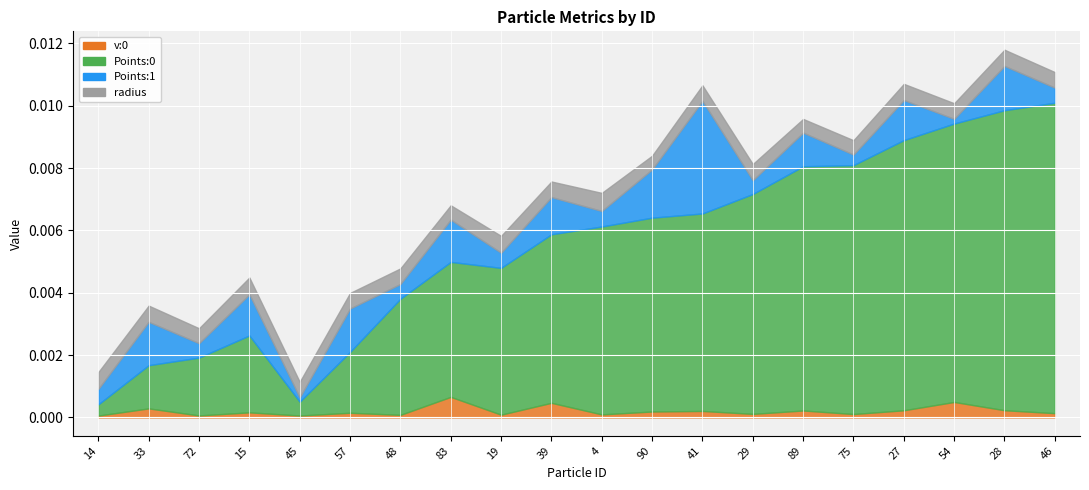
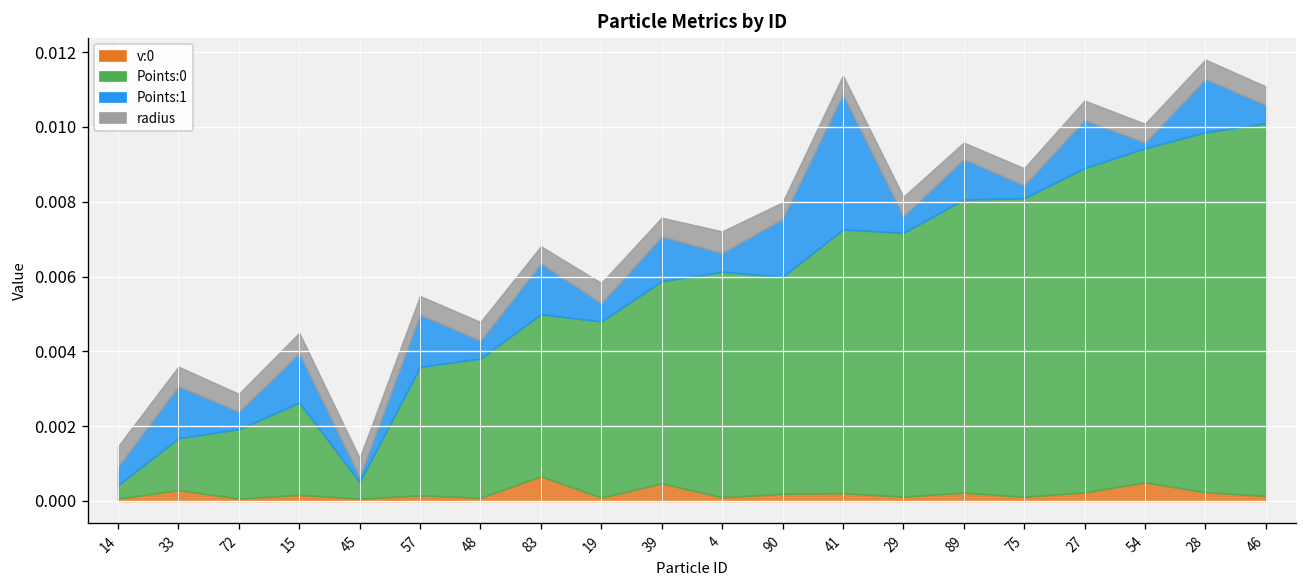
  {
    "v:0": {
      "33": 0.0003,
      "15": 0.0002,
      "57": 0.0002,
      "48": 0.0001,
      "83": 0.0007,
      "19": 0.0001,
      "39": 0.0005,
      "4": 0.0001,
      "90": 0.0002,
      "41": 0.0002,
      "29": 0.0001,
      "89": 0.0002,
      "75": 0.0001,
      "27": 0.0002,
      "54": 0.0005,
      "28": 0.0002,
      "46": 0.0001
    },
    "Points:0": {
      "14": 0.0004,
      "33": 0.0014,
      "72": 0.0019,
      "15": 0.0025,
      "45": 0.0004,
-     "57": 0.0020,
+     "57": 0.0034,
      "48": 0.0037,
      "83": 0.0043,
      "19": 0.0047,
      "39": 0.0054,
      "4": 0.0060,
-     "90": 0.0062,
-     "41": 0.0063,
+     "90": 0.0058,
+     "41": 0.0071,
      "29": 0.0071,
      "89": 0.0078,
      "75": 0.0080,
      "27": 0.0087,
      "54": 0.0089,
      "28": 0.0096,
      "46": 0.0100
    },
    "Points:1": {
      "14": 0.0005,
      "33": 0.0014,
      "72": 0.0005,
      "15": 0.0013,
      "45": 0.0001,
      "57": 0.0014,
      "48": 0.0005,
      "83": 0.0014,
      "19": 0.0005,
      "39": 0.0012,
      "4": 0.0005,
      "90": 0.0015,
      "41": 0.0036,
      "29": 0.0004,
      "89": 0.0011,
      "75": 0.0003,
      "27": 0.0013,
      "54": 0.0002,
      "28": 0.0014,
      "46": 0.0005
    },
    "radius": {
      "14": 0.0005,
      "33": 0.0005,
      "72": 0.0005,
      "15": 0.0005,
      "45": 0.0005,
      "57": 0.0005,
      "48": 0.0005,
      "83": 0.0005,
      "19": 0.0005,
      "39": 0.0005,
      "4": 0.0006,
      "90": 0.0004,
      "41": 0.0005,
      "29": 0.0005,
      "89": 0.0004,
      "75": 0.0005,
      "27": 0.0005,
      "54": 0.0005,
      "28": 0.0005,
      "46": 0.0005
    }
  }
